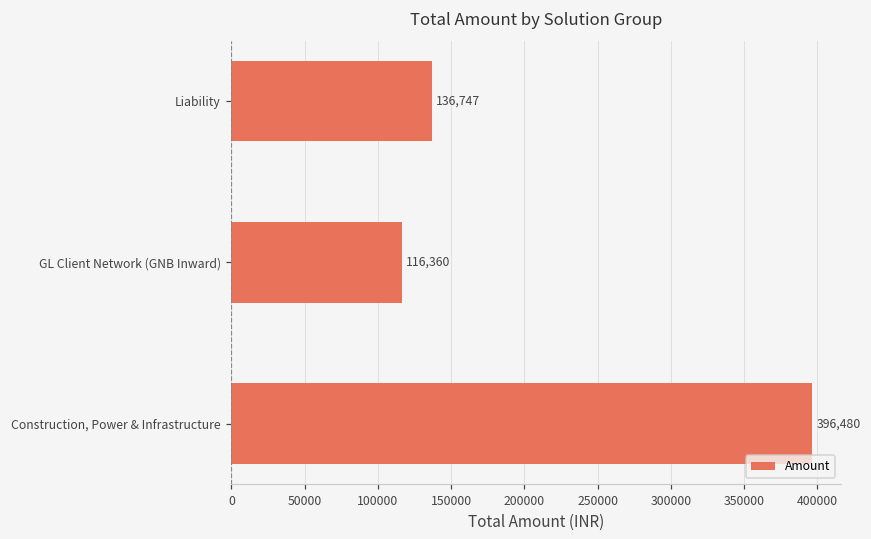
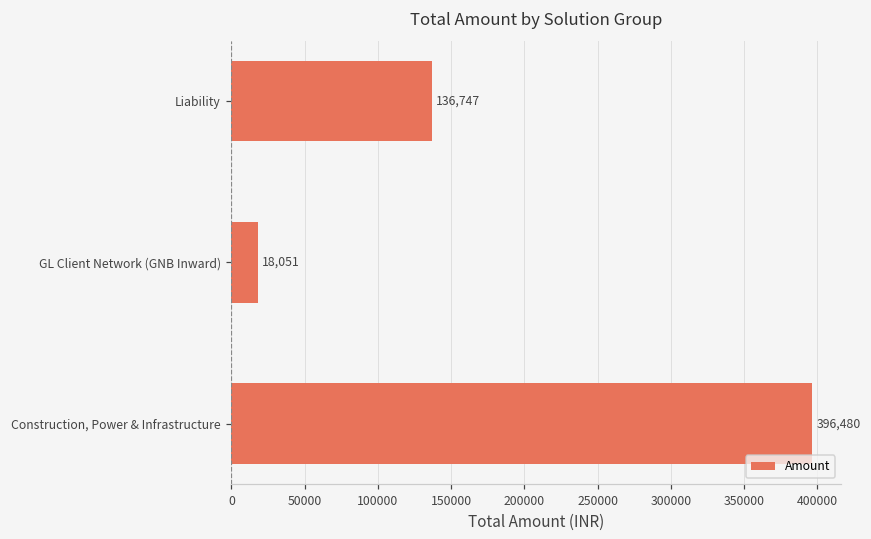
  {
    "Liability": "136,747",
-   "GL Client Network (GNB Inward)": "116,360",
+   "GL Client Network (GNB Inward)": "18,051",
    "Construction, Power & Infrastructure": "396,480"
  }
